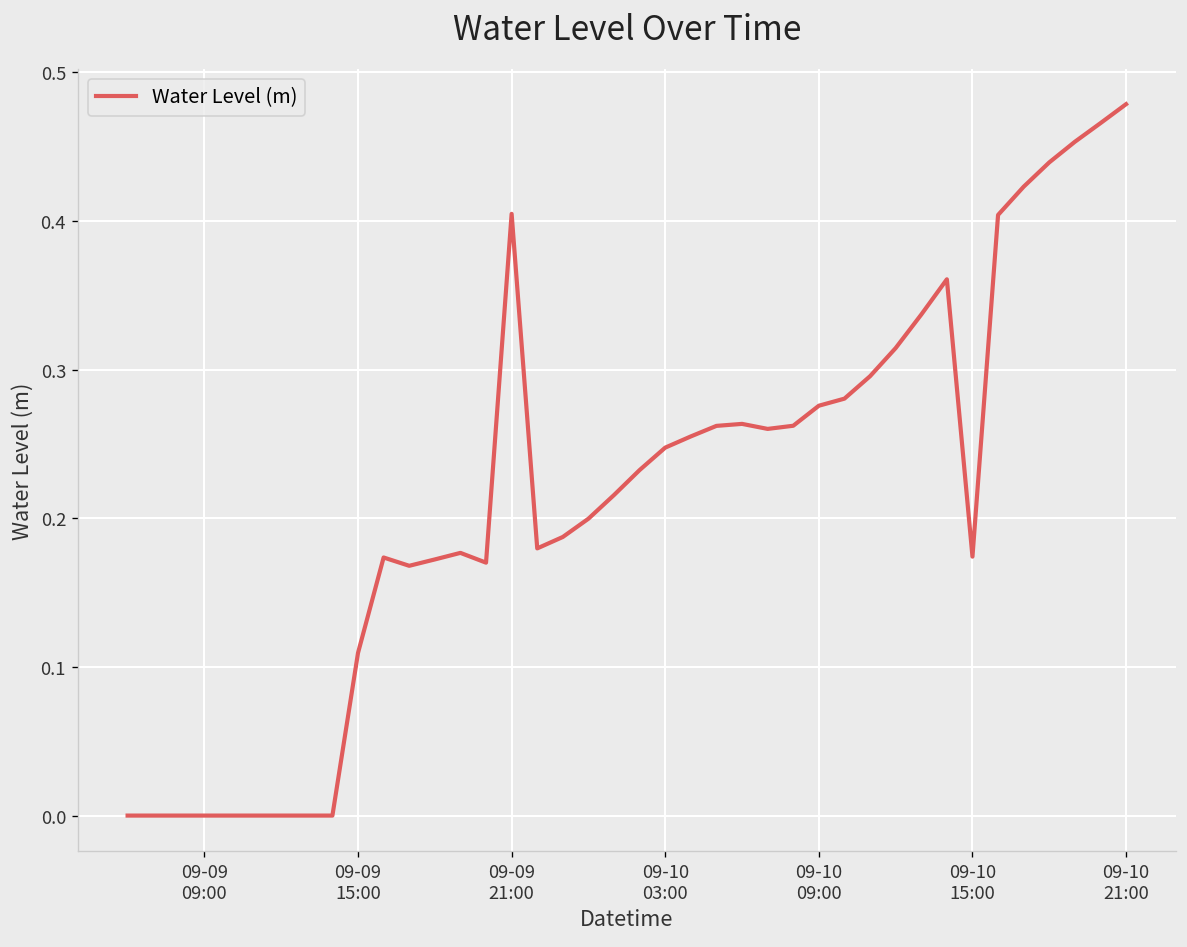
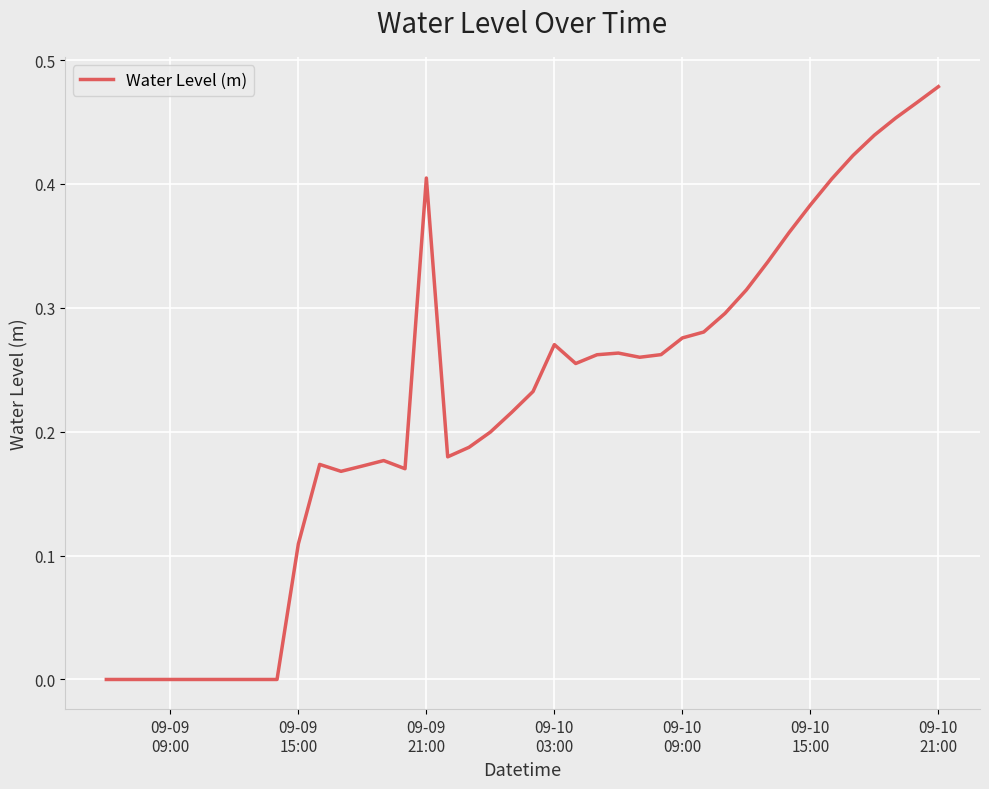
  {
    "09-09 09:00": 0.000,
    "09-09 15:00": 0.109,
    "09-09 21:00": 0.405,
-   "09-10 03:00": 0.248,
+   "09-10 03:00": 0.270,
    "09-10 09:00": 0.276,
-   "09-10 15:00": 0.174,
+   "09-10 15:00": 0.383,
    "09-10 21:00": 0.479
  }
